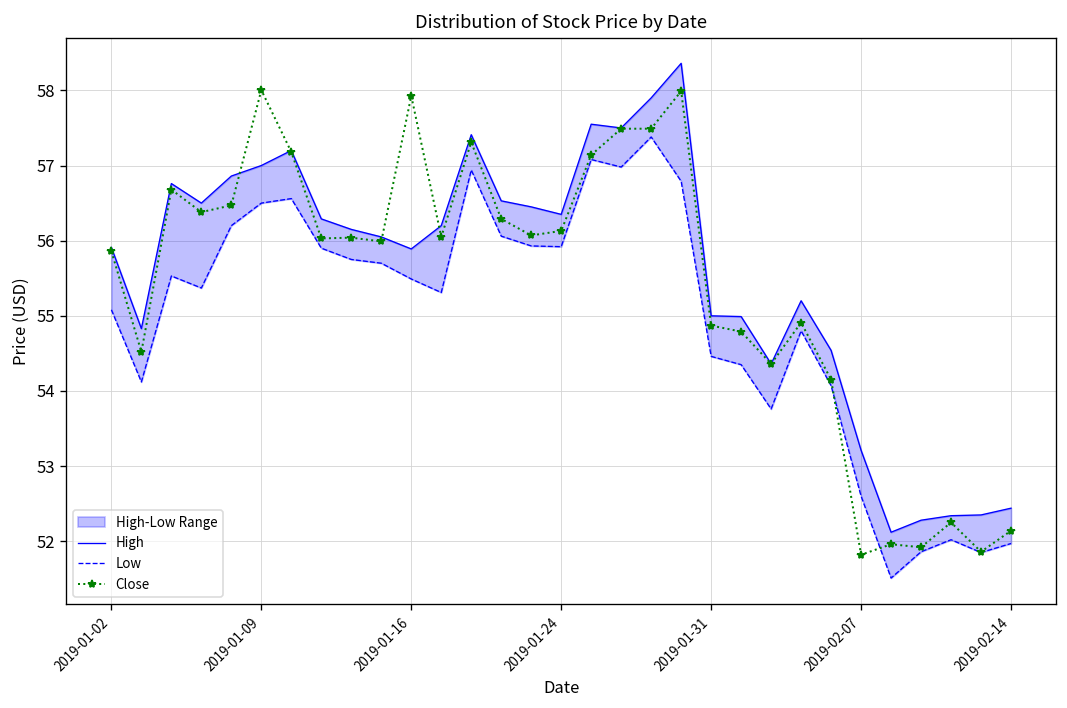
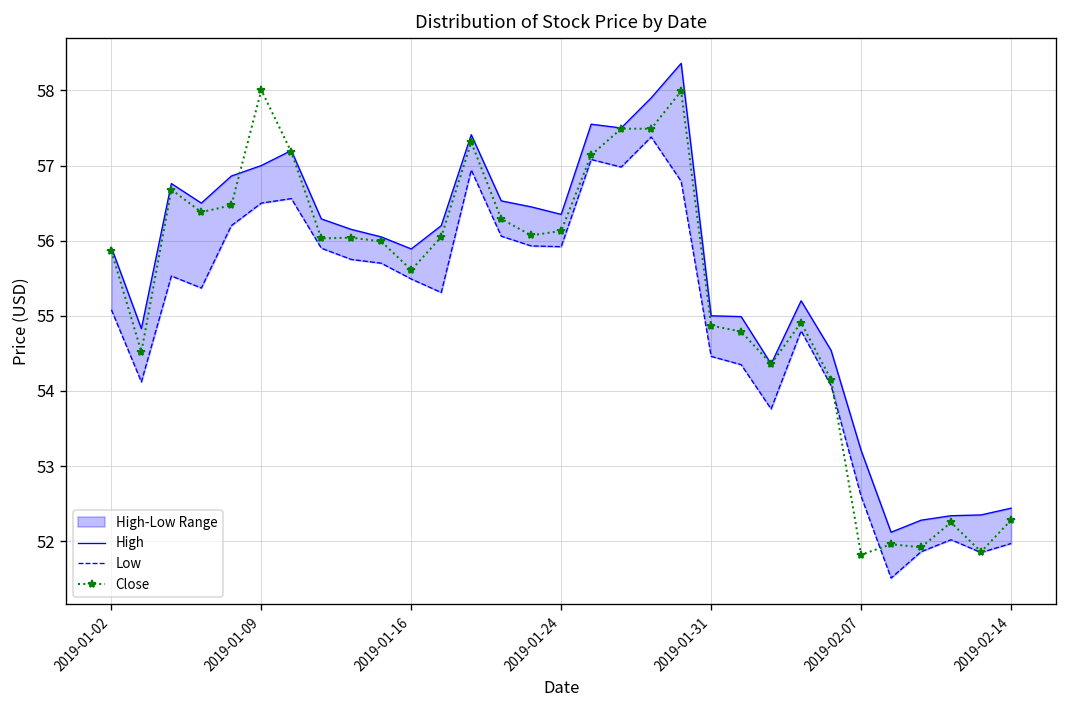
  {
    "Close": {
      "2019-01-02": 55.9,
      "2019-01-09": 58.0,
-     "2019-01-16": 57.9,
+     "2019-01-16": 55.6,
      "2019-01-24": 56.1,
      "2019-01-31": 54.9,
      "2019-02-07": 51.8,
-     "2019-02-14": 52.1
+     "2019-02-14": 52.3
    }
  }
